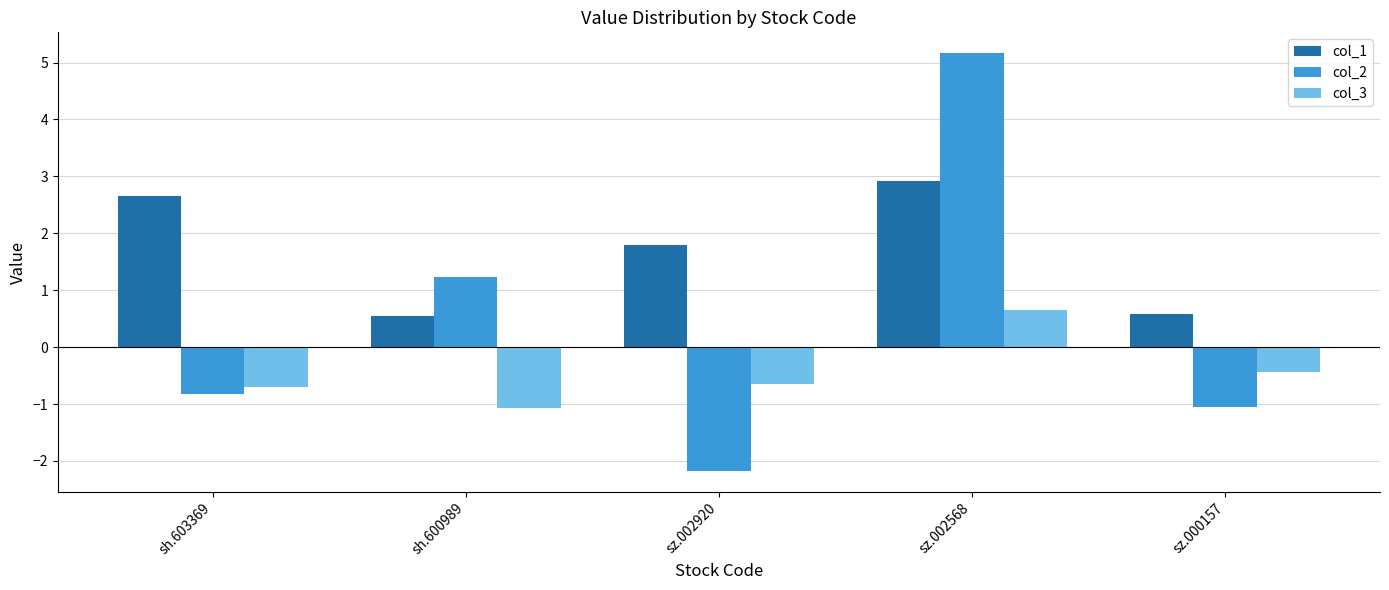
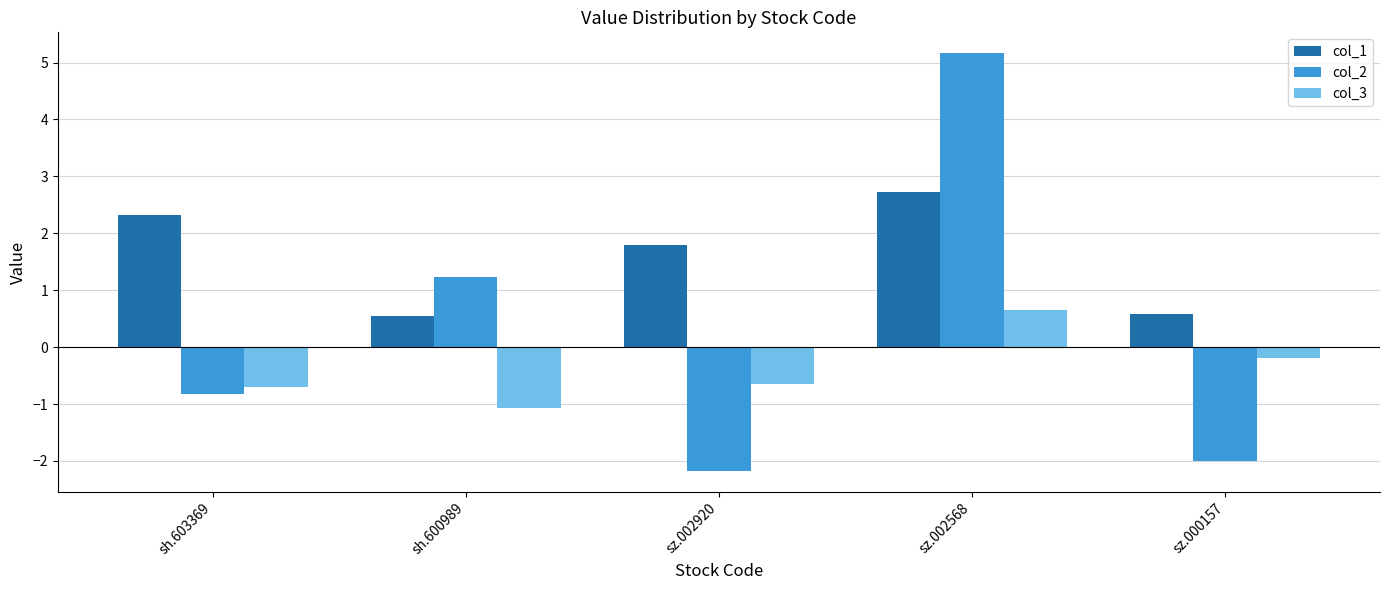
  {
    "col_1": {
-     "sh.603369": 2.7,
+     "sh.603369": 2.3,
      "sh.600989": 0.6,
      "sz.002920": 1.8,
-     "sz.002568": 2.9,
+     "sz.002568": 2.7,
      "sz.000157": 0.6
    },
    "col_2": {
      "sh.603369": -0.8,
      "sh.600989": 1.2,
      "sz.002920": -2.2,
      "sz.002568": 5.2,
-     "sz.000157": -1.1
+     "sz.000157": -2.0
    },
    "col_3": {
      "sh.603369": -0.7,
      "sh.600989": -1.1,
      "sz.002920": -0.6,
      "sz.002568": 0.6,
-     "sz.000157": -0.4
+     "sz.000157": -0.2
    }
  }
